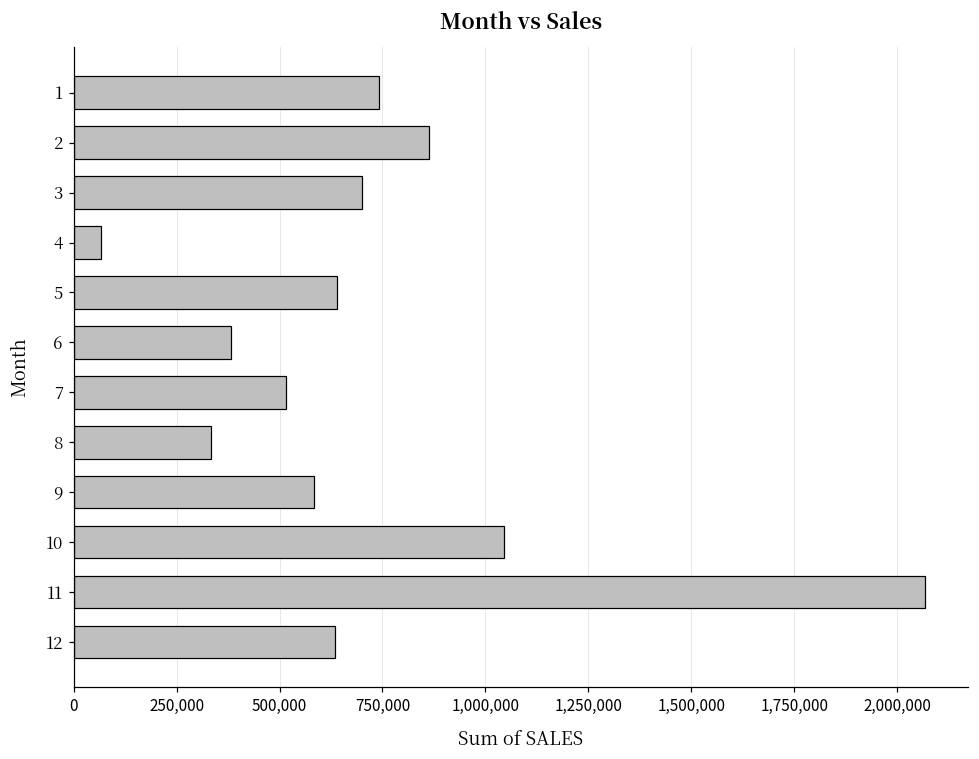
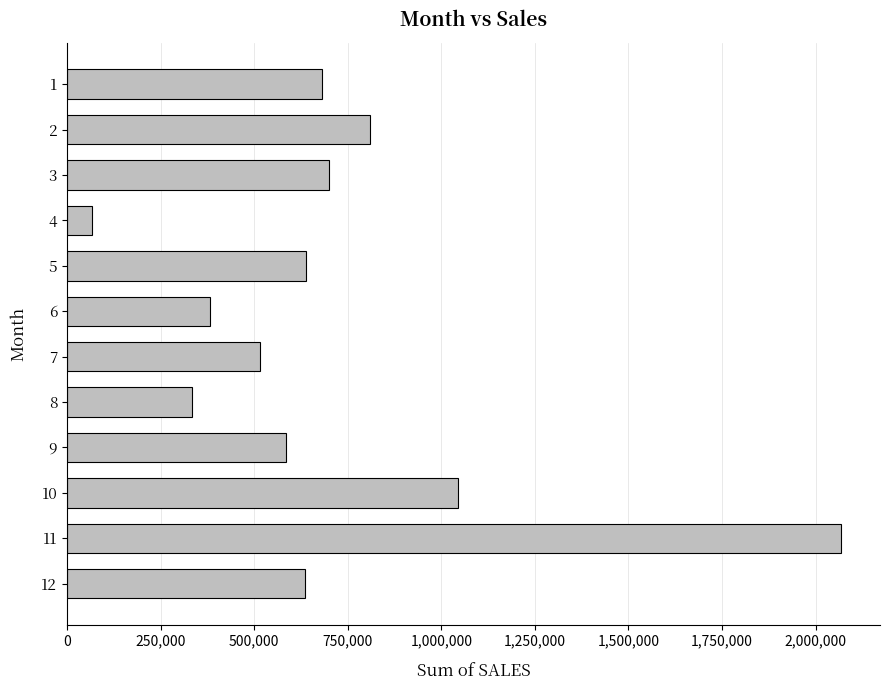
  {
-   "1": "740,000",
-   "2": "860,000",
+   "1": "680,000",
+   "2": "810,000",
    "3": "700,000",
    "4": "70,000",
    "5": "640,000",
    "6": "380,000",
    "7": "510,000",
    "8": "330,000",
    "9": "580,000",
    "10": "1,040,000",
    "11": "2,070,000",
    "12": "630,000"
  }
